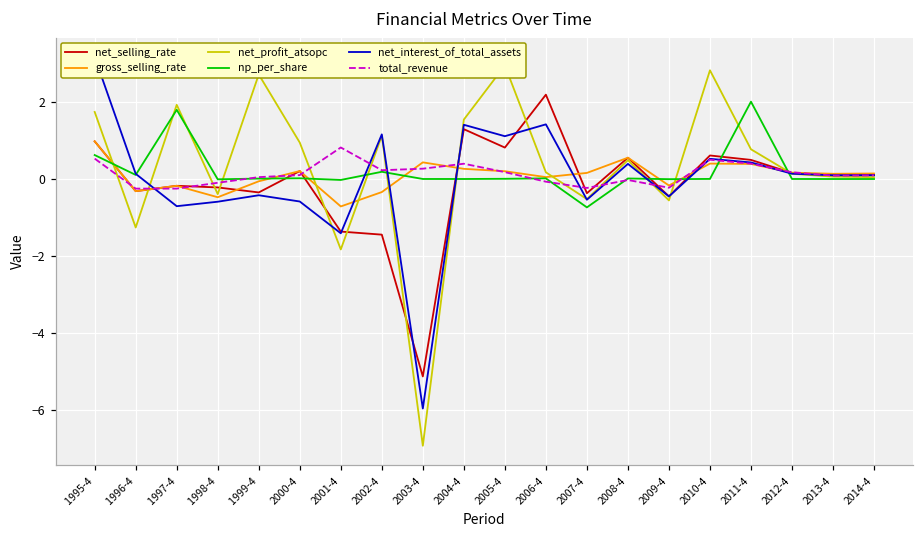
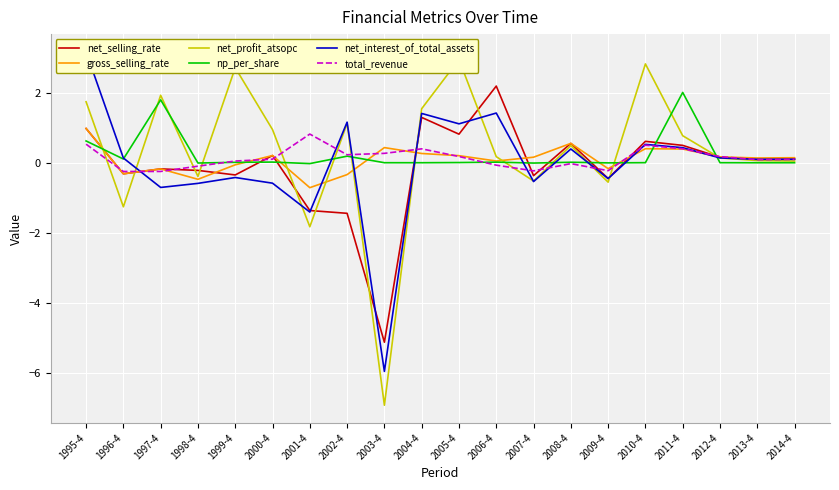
  {
    "net_selling_rate": {
      "1998-4": -0.2,
      "1999-4": -0.3,
      "2002-4": -1.4,
      "2003-4": -5.1,
      "2004-4": 1.3,
      "2005-4": 0.8,
      "2006-4": 2.2,
      "2007-4": -0.4,
      "2010-4": 0.6
    },
    "gross_selling_rate": {
      "1998-4": -0.5,
      "2001-4": -0.7,
      "2002-4": -0.3,
      "2003-4": 0.4,
      "2004-4": 0.3,
      "2007-4": 0.2,
      "2010-4": 0.4
    },
    "net_profit_atsopc": {
      "1995-4": 1.7,
      "1996-4": -1.3,
      "1997-4": 1.9,
      "1998-4": -0.4,
      "2000-4": 1.0,
      "2001-4": -1.8,
      "2003-4": -6.9,
      "2004-4": 1.6,
      "2006-4": 0.2,
      "2009-4": -0.5,
      "2010-4": 2.8,
      "2011-4": 0.8
    },
    "np_per_share": {
      "1995-4": 0.6,
      "1997-4": 1.8,
      "1998-4": 0.0,
      "2000-4": 0.0,
      "2001-4": 0.0,
      "2003-4": 0.0,
      "2004-4": 0.0,
      "2005-4": 0.0,
-     "2007-4": -0.7,
+     "2007-4": 0.0,
      "2009-4": 0.0,
      "2010-4": 0.0,
      "2011-4": 2.0,
      "2012-4": 0.0
    },
    "net_interest_of_total_assets": {
      "1997-4": -0.7,
      "1998-4": -0.6,
      "1999-4": -0.4,
      "2000-4": -0.6,
      "2003-4": -6.0,
      "2004-4": 1.4,
      "2005-4": 1.1,
      "2006-4": 1.4,
      "2008-4": 0.4
    },
    "total_revenue": {
      "1995-4": 0.5,
      "1997-4": -0.2,
      "1998-4": -0.1,
      "2000-4": 0.1,
      "2001-4": 0.8,
      "2003-4": 0.3,
      "2004-4": 0.4,
      "2006-4": -0.1,
      "2007-4": -0.2
    }
  }
